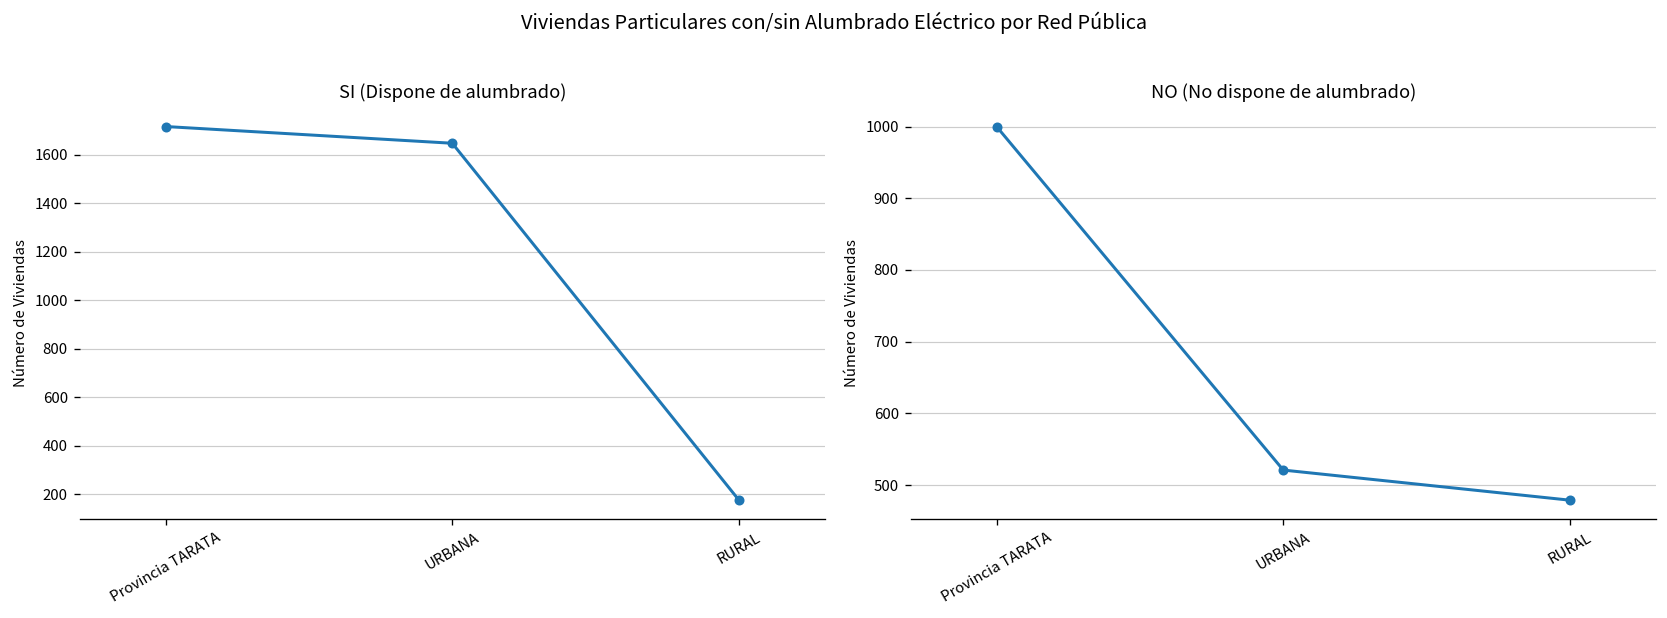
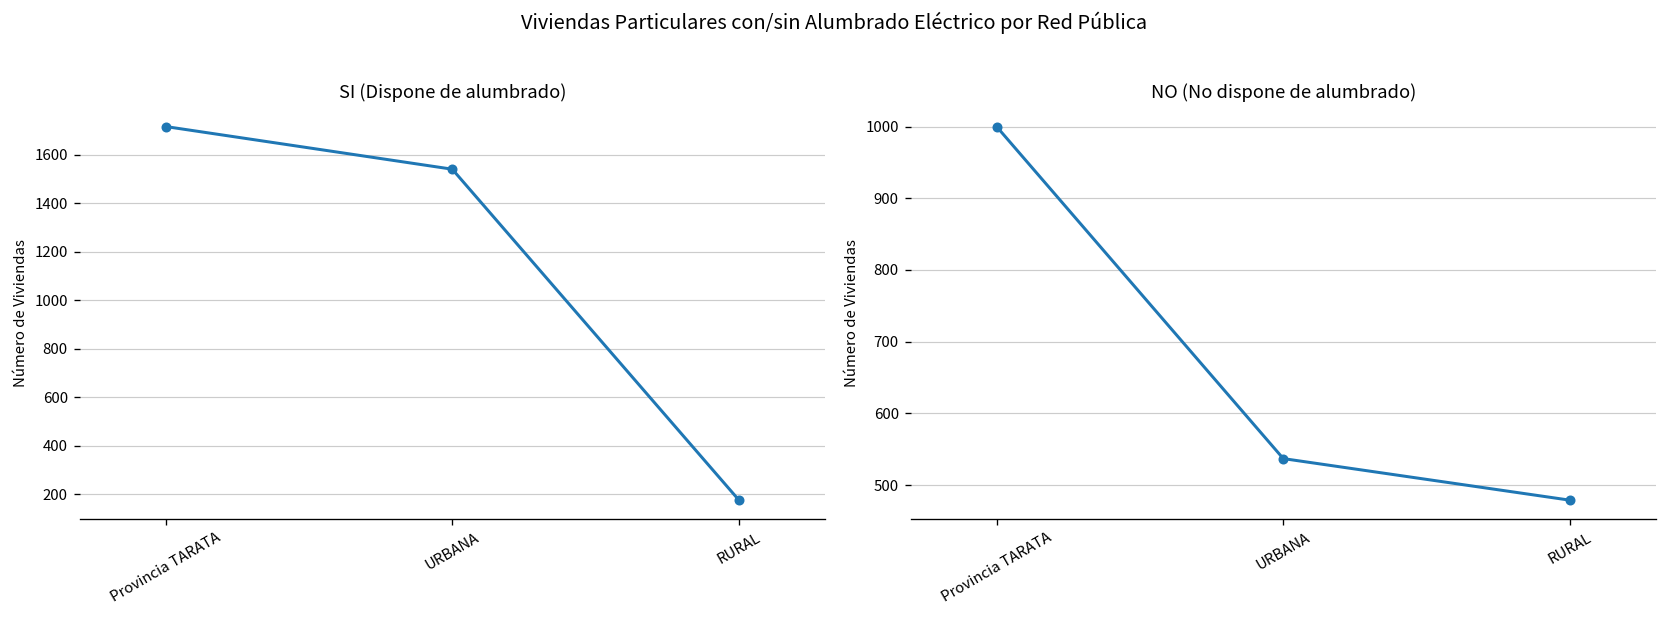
  {
    "SI (Dispone de alumbrado)": {
      "Provincia TARATA": 1720,
-     "URBANA": 1650,
+     "URBANA": 1540,
      "RURAL": 180
    },
    "NO (No dispone de alumbrado)": {
      "Provincia TARATA": 1000,
-     "URBANA": 520,
+     "URBANA": 540,
      "RURAL": 480
    }
  }
